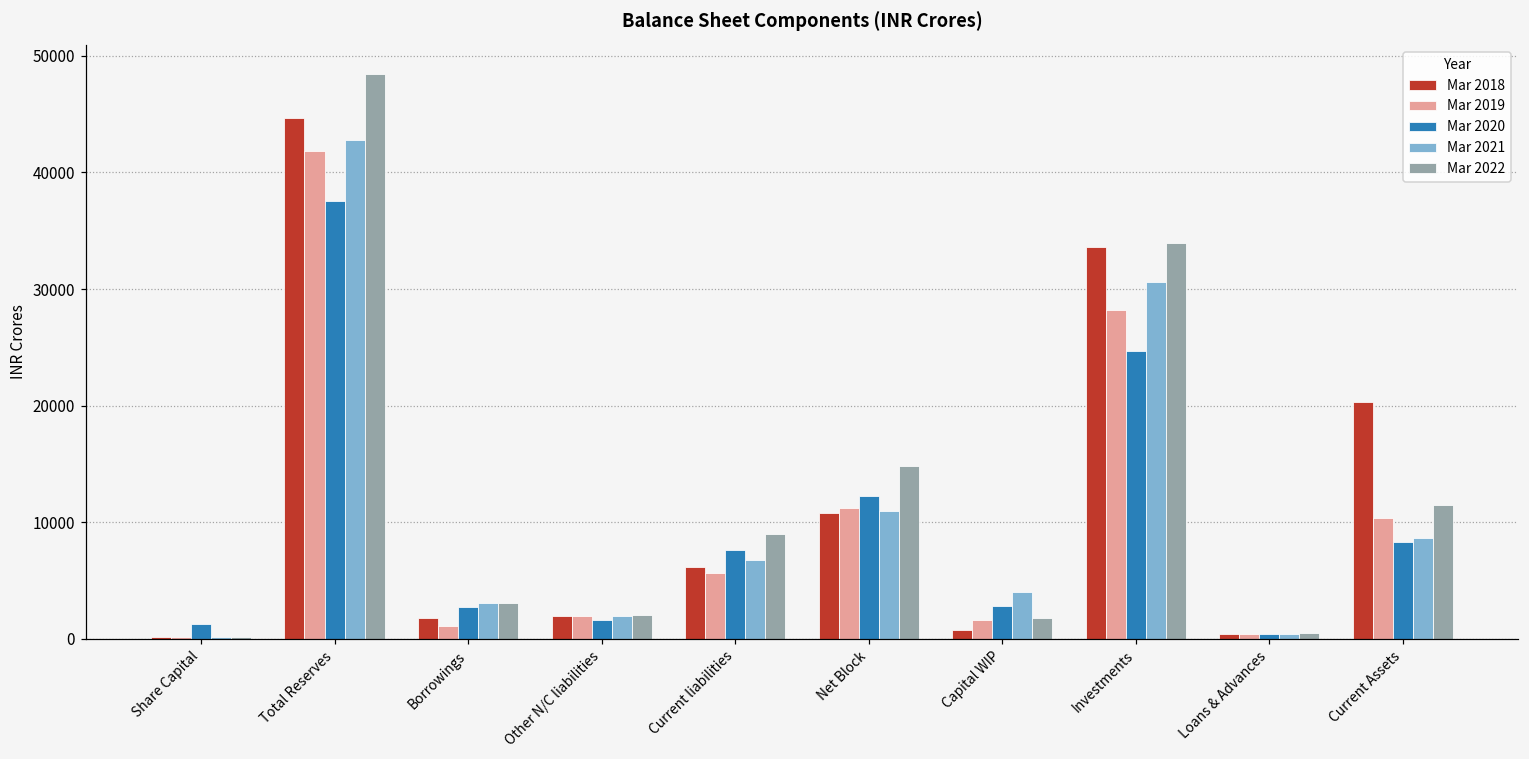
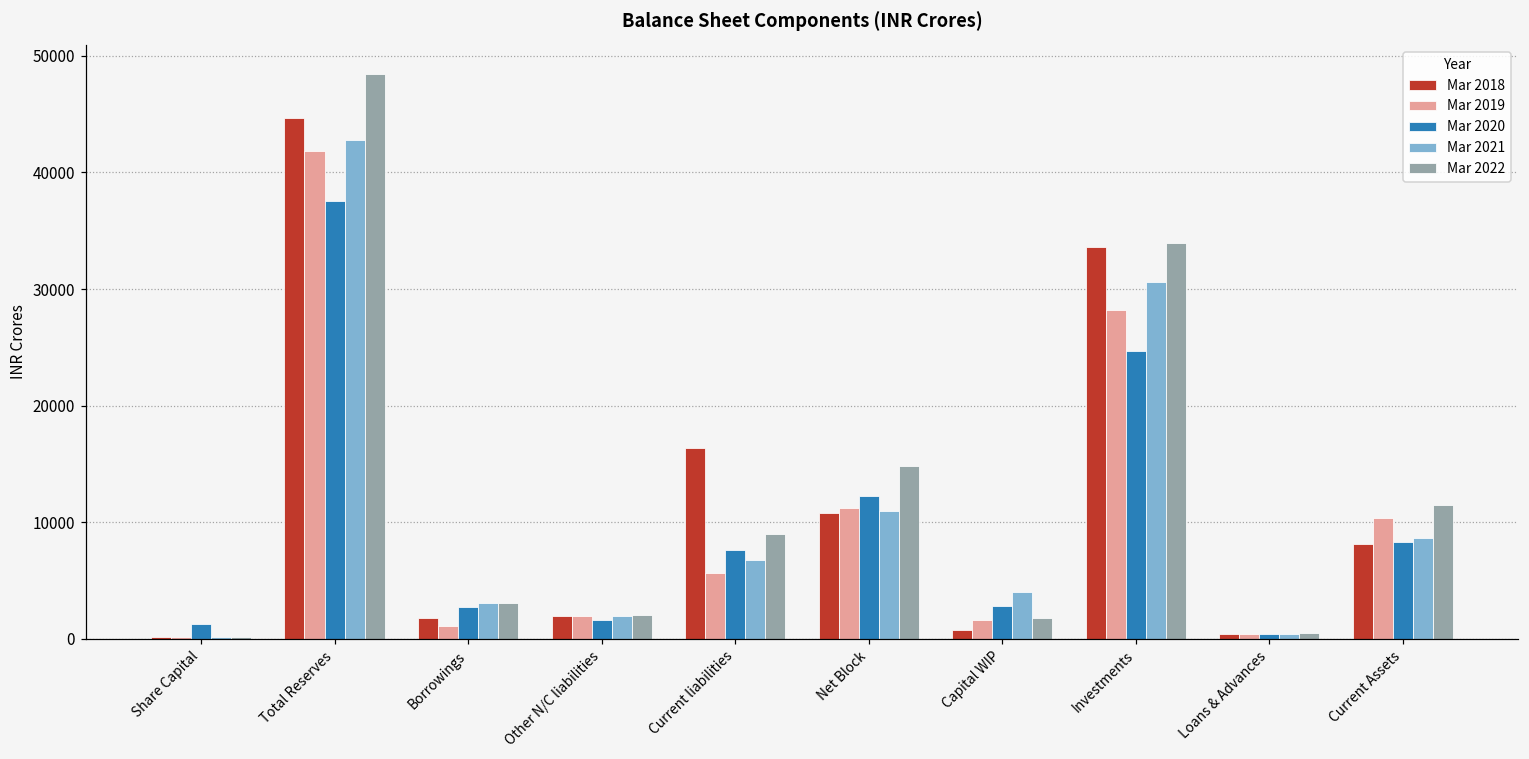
  {
    "Mar 2018": {
      "Total Reserves": 44700,
      "Borrowings": 1800,
      "Other N/C liabilities": 1900,
-     "Current liabilities": 6200,
+     "Current liabilities": 16400,
      "Net Block": 10800,
      "Capital WIP": 700,
      "Investments": 33600,
      "Loans & Advances": 400,
-     "Current Assets": 20300
+     "Current Assets": 8100
    },
    "Mar 2019": {
      "Total Reserves": 41800,
      "Borrowings": 1100,
      "Other N/C liabilities": 2000,
      "Current liabilities": 5600,
      "Net Block": 11200,
      "Capital WIP": 1600,
      "Investments": 28200,
      "Loans & Advances": 400,
      "Current Assets": 10400
    },
    "Mar 2020": {
      "Share Capital": 1200,
      "Total Reserves": 37600,
      "Borrowings": 2700,
      "Other N/C liabilities": 1600,
      "Current liabilities": 7600,
      "Net Block": 12200,
      "Capital WIP": 2800,
      "Investments": 24700,
      "Loans & Advances": 400,
      "Current Assets": 8300
    }
  }
